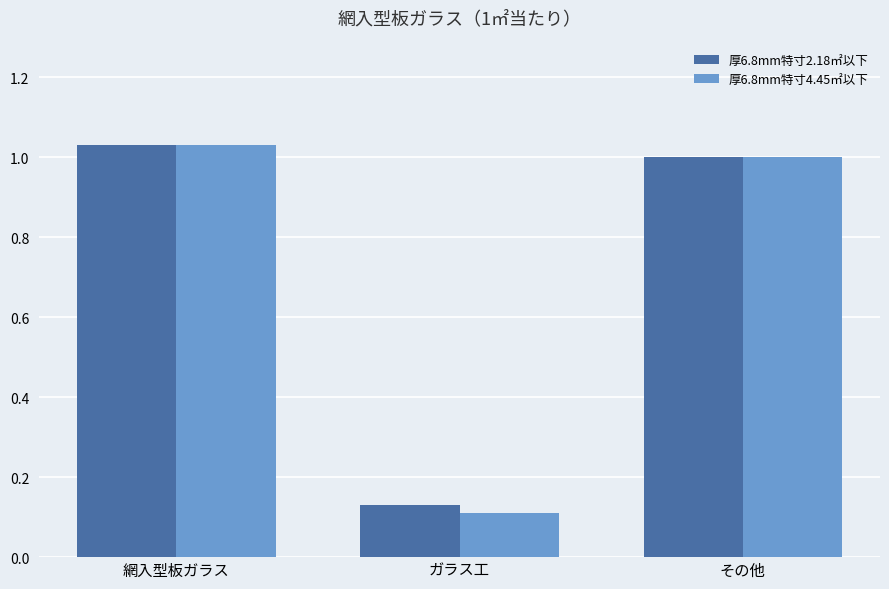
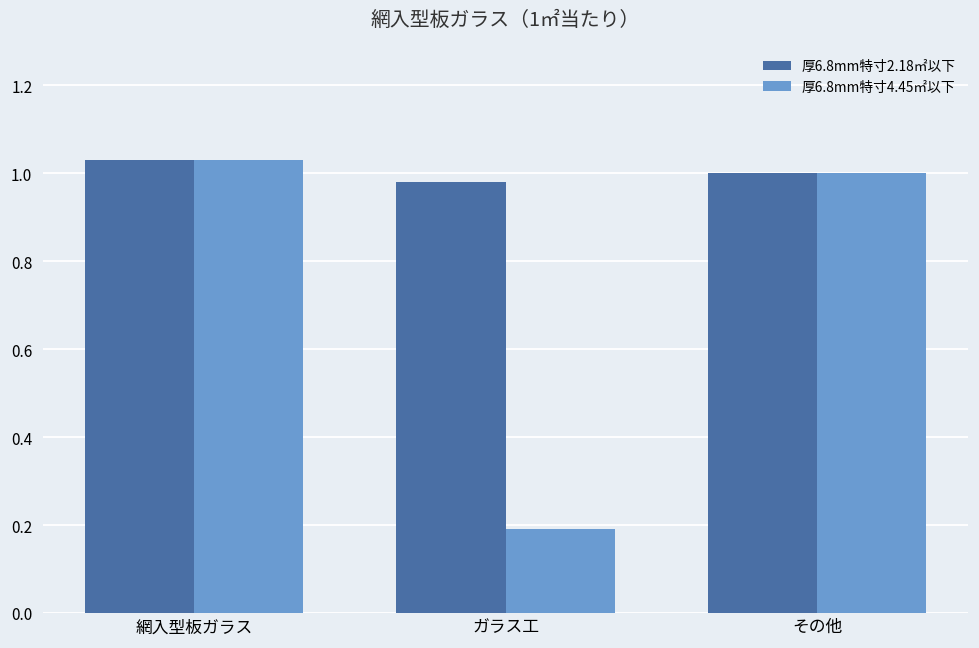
  {
    "厚6.8mm特寸2.18㎡以下": {
      "網入型板ガラス": 1.03,
-     "ガラス工": 0.13,
+     "ガラス工": 0.98,
      "その他": 1.00
    },
    "厚6.8mm特寸4.45㎡以下": {
      "網入型板ガラス": 1.03,
-     "ガラス工": 0.11,
+     "ガラス工": 0.19,
      "その他": 1.00
    }
  }
